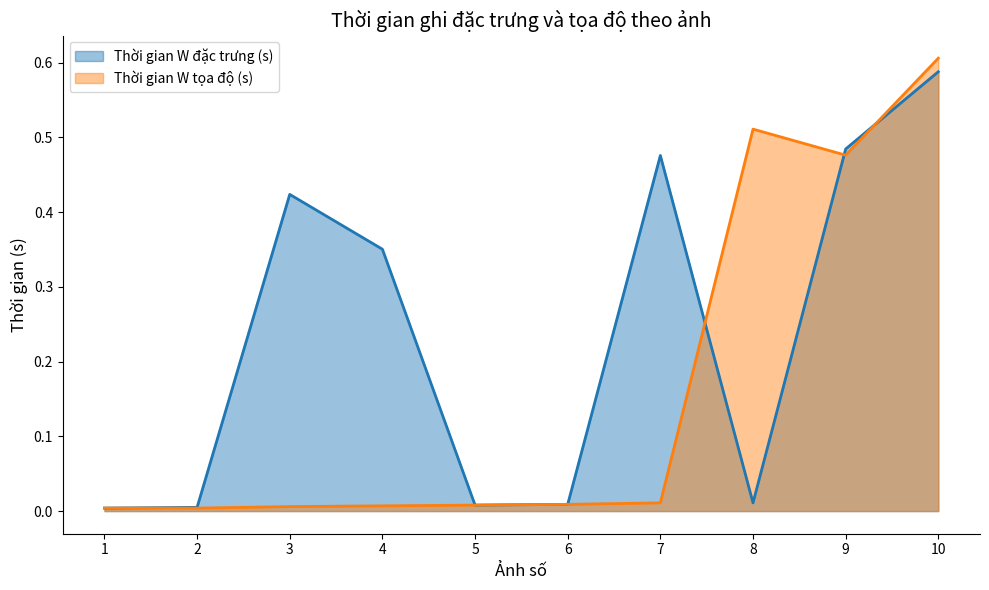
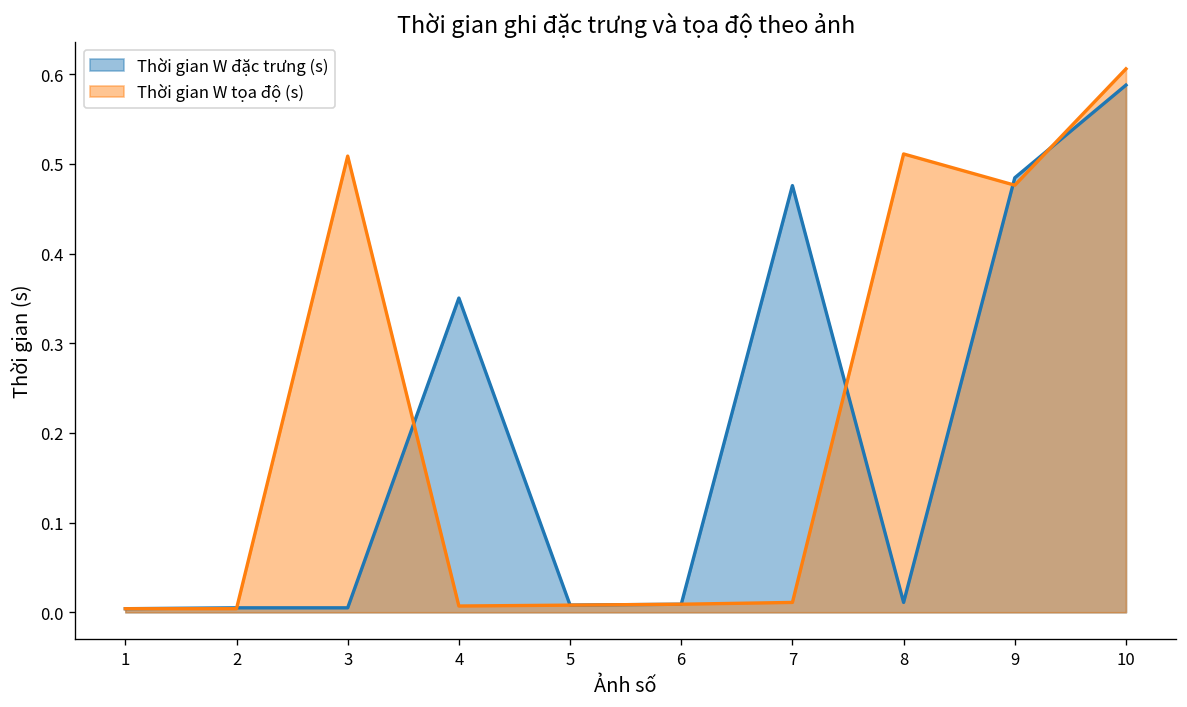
  {
    "Thời gian W đặc trưng (s)": {
-     "3": 0.42,
+     "3": 0.00,
      "4": 0.35,
      "7": 0.48,
      "8": 0.01,
      "9": 0.48,
      "10": 0.59
    },
    "Thời gian W tọa độ (s)": {
-     "3": 0.01,
+     "3": 0.51,
      "4": 0.01,
      "7": 0.01,
      "8": 0.51,
      "9": 0.48,
      "10": 0.61
    }
  }
